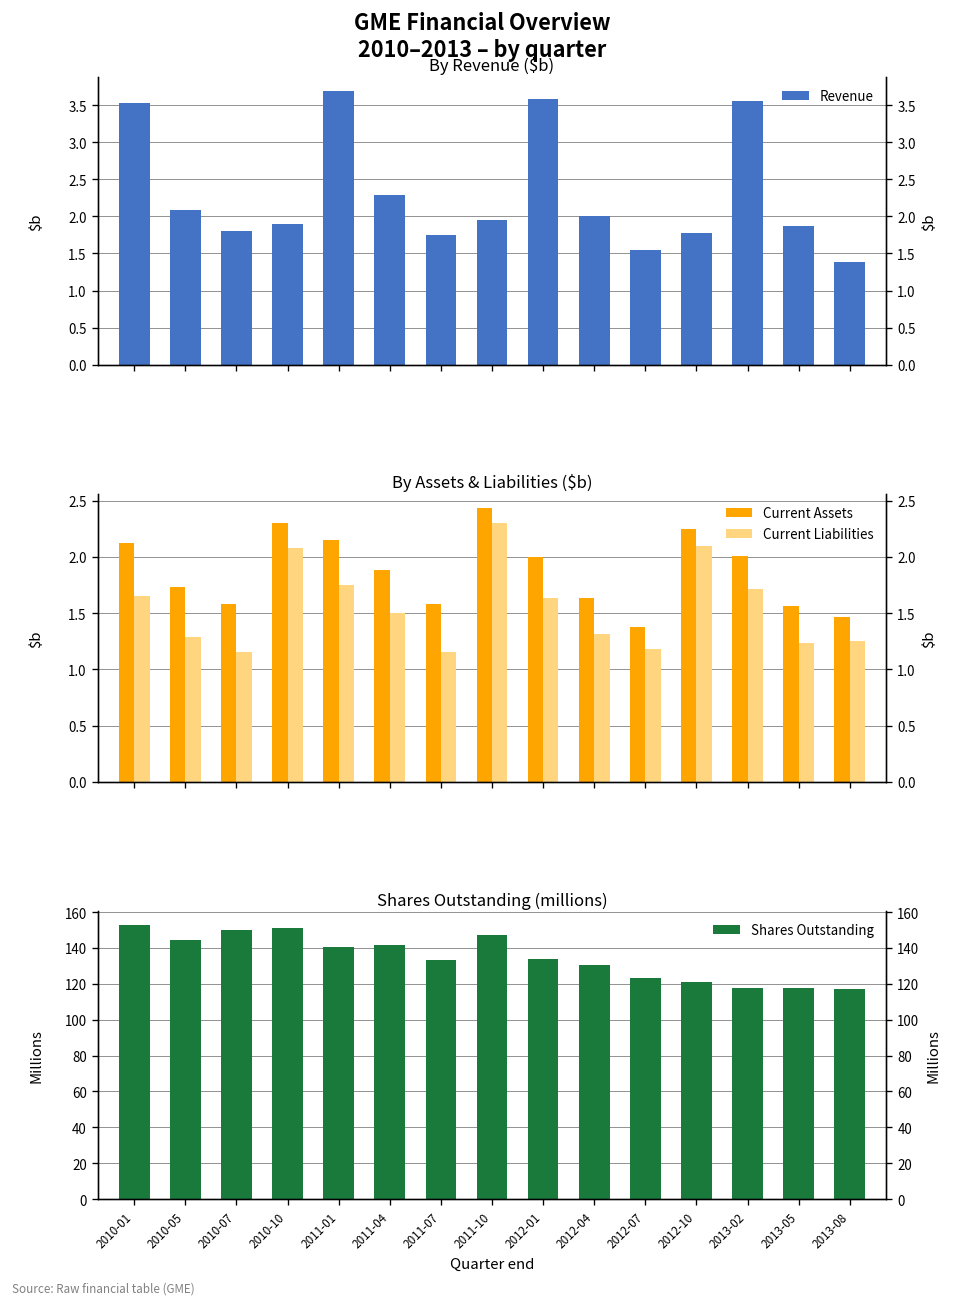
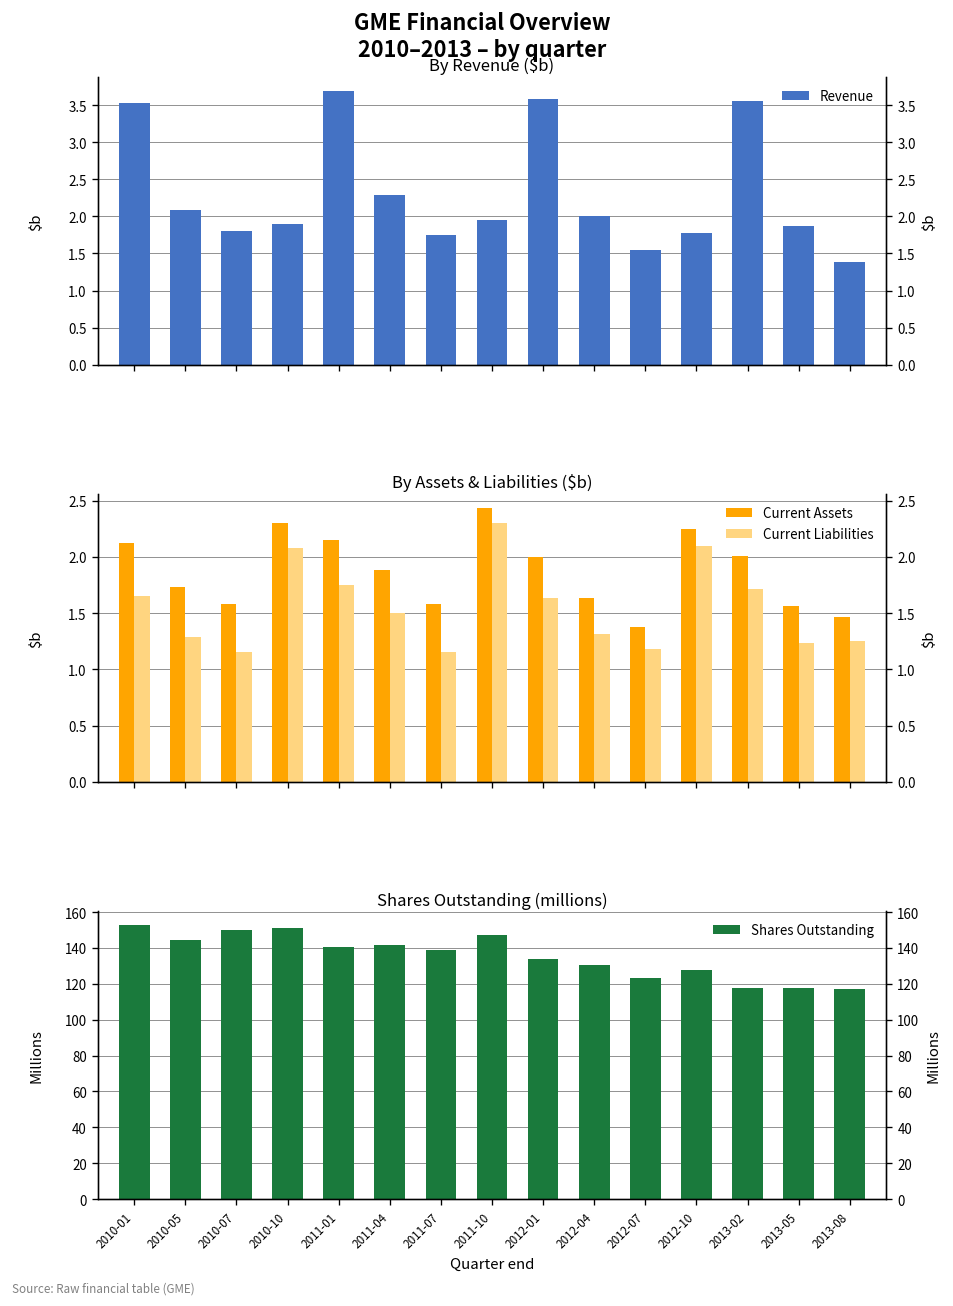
  {
    "Shares Outstanding (millions)": {
      "2010-01": 153,
      "2010-05": 144,
      "2010-07": 150,
      "2010-10": 151,
      "2011-01": 141,
      "2011-04": 141,
-     "2011-07": 133,
+     "2011-07": 139,
      "2011-10": 148,
      "2012-01": 134,
      "2012-04": 130,
      "2012-07": 123,
-     "2012-10": 121,
+     "2012-10": 128,
      "2013-02": 118,
      "2013-05": 118,
      "2013-08": 117
    }
  }
